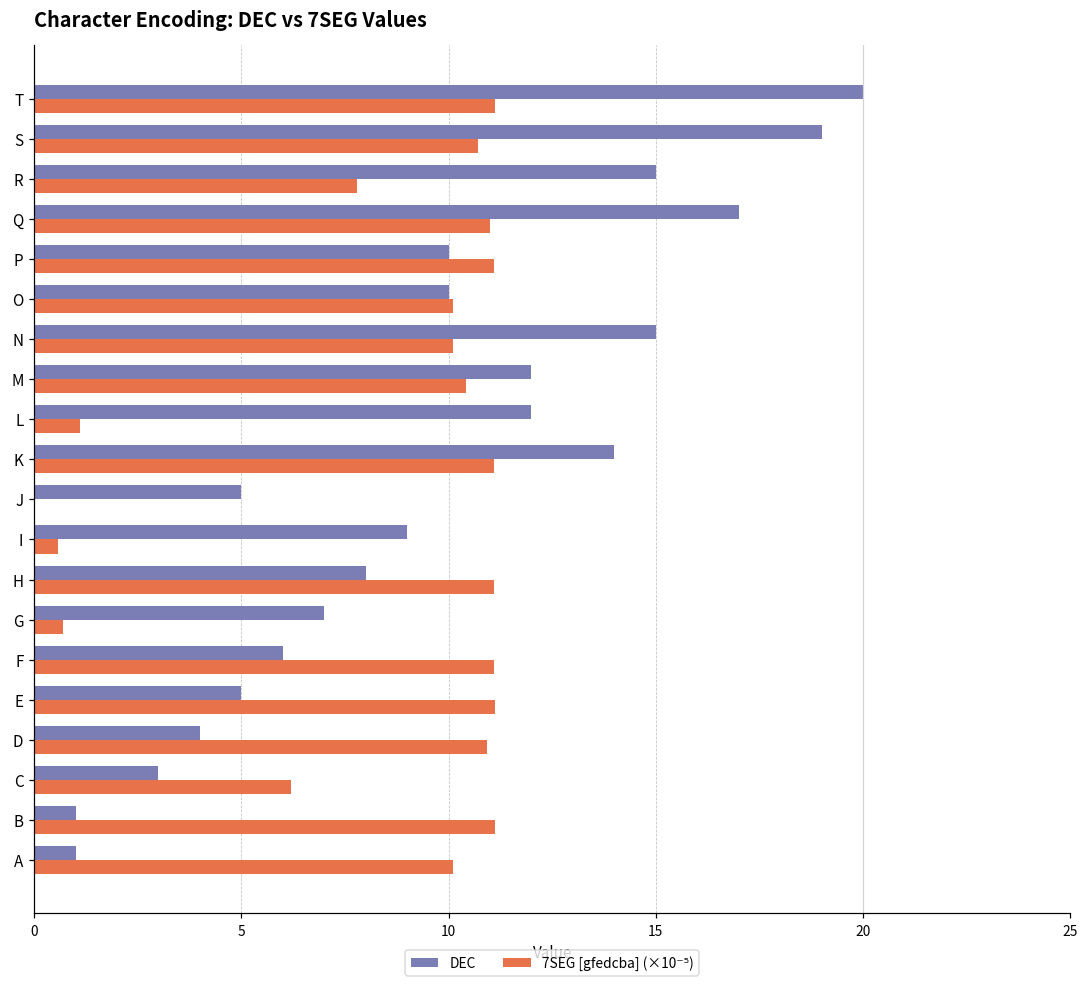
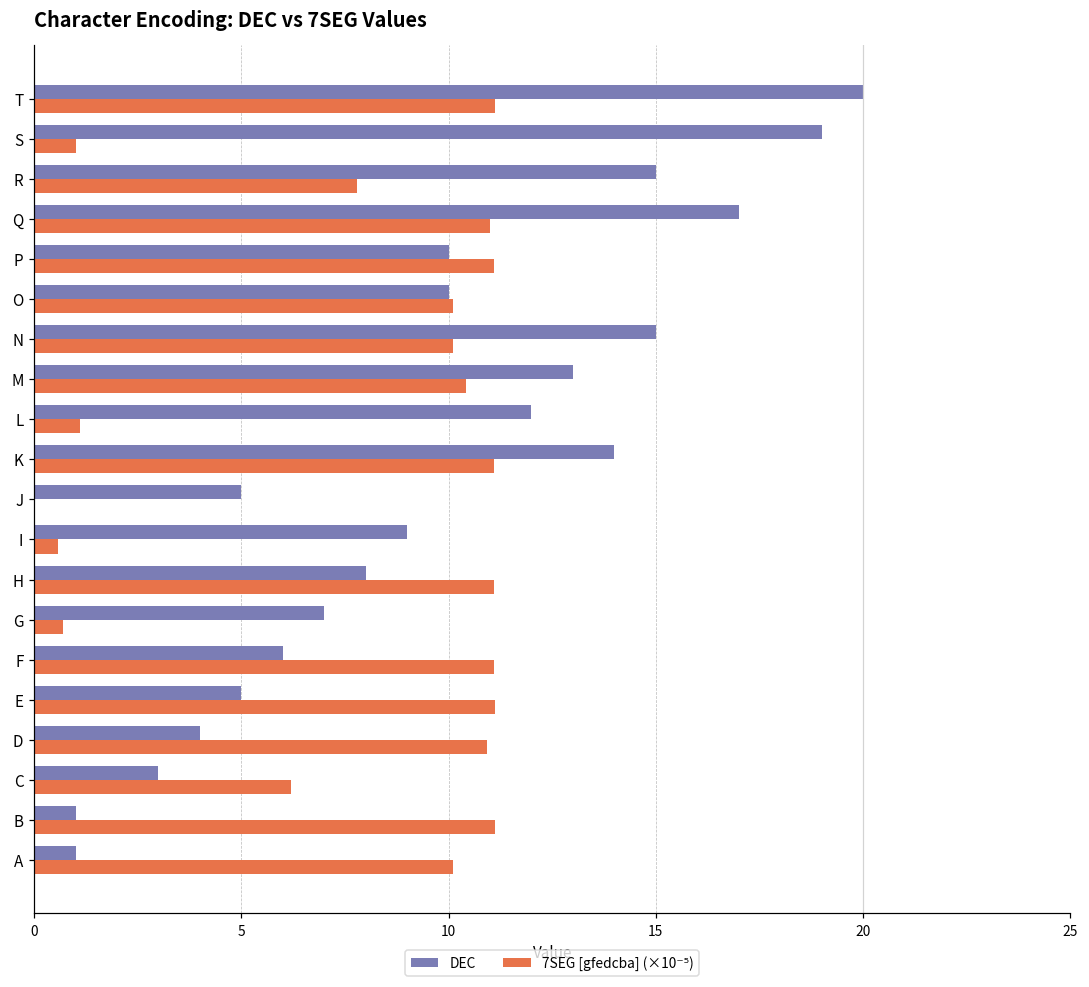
  {
    "DEC": {
      "T": 20,
      "S": 19,
      "R": 15,
      "Q": 17,
      "P": 10,
      "O": 10,
      "N": 15,
-     "M": 12,
+     "M": 13,
      "L": 12,
      "K": 14,
      "J": 5,
      "I": 9,
      "H": 8,
      "G": 7,
      "F": 6,
      "E": 5,
      "D": 4,
      "C": 3,
      "B": 1,
      "A": 1
    },
    "7SEG [gfedcba] (×10⁻⁵)": {
      "T": 11.1,
-     "S": 10.7,
+     "S": 1.0,
      "R": 7.8,
      "Q": 11.0,
      "P": 11.1,
      "O": 10.1,
      "N": 10.1,
      "M": 10.4,
      "L": 1.1,
      "K": 11.1,
      "I": 0.6,
      "H": 11.1,
      "G": 0.7,
      "F": 11.1,
      "E": 11.1,
      "D": 10.9,
      "C": 6.2,
      "B": 11.1,
      "A": 10.1
    }
  }
